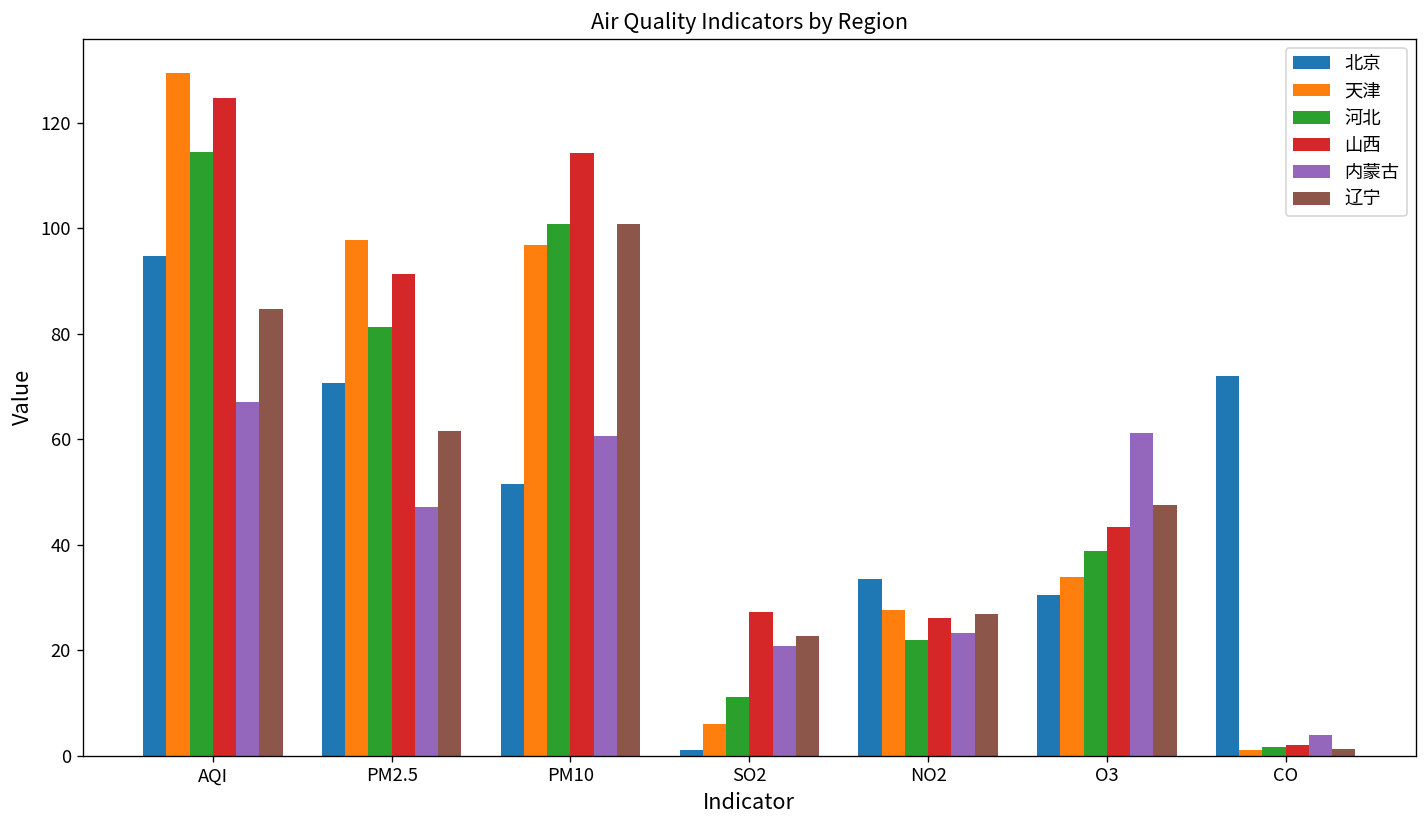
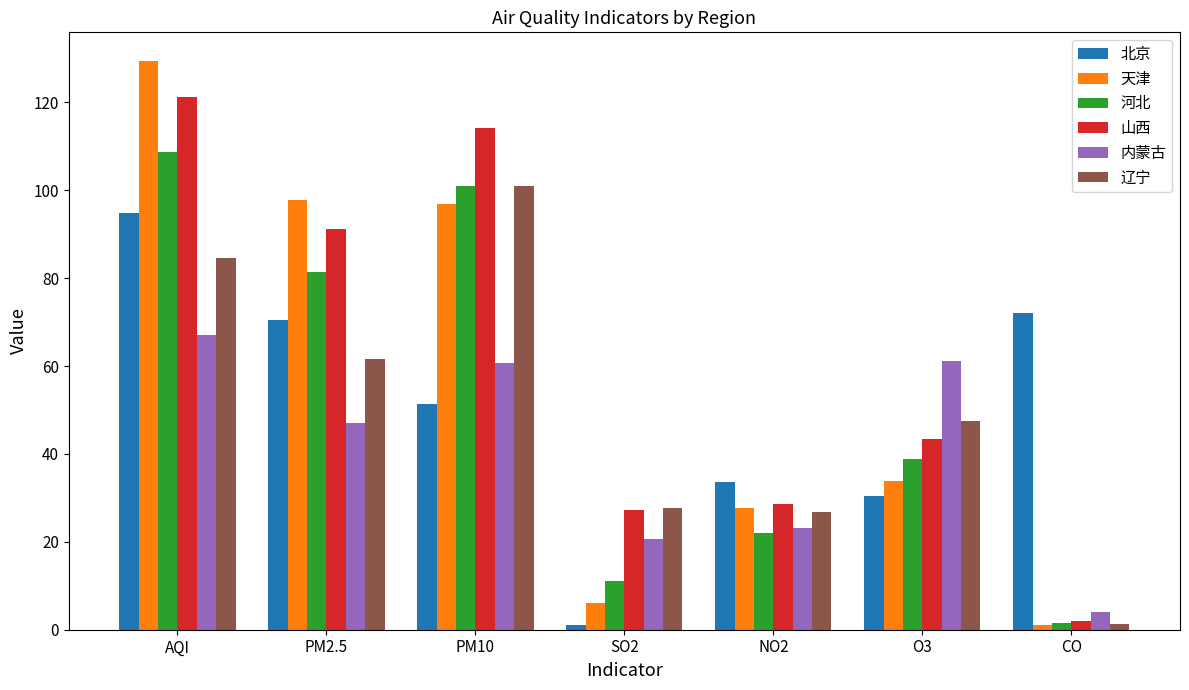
  {
    "北京": {
      "AQI": 95,
      "PM2.5": 71,
      "PM10": 51,
      "SO2": 1,
      "NO2": 34,
      "O3": 31,
      "CO": 72
    },
    "天津": {
      "AQI": 129,
      "PM2.5": 98,
      "PM10": 97,
      "SO2": 6,
      "NO2": 28,
      "O3": 34,
      "CO": 1
    },
    "河北": {
-     "AQI": 114,
+     "AQI": 109,
      "PM2.5": 81,
      "PM10": 101,
      "SO2": 11,
      "NO2": 22,
      "O3": 39,
      "CO": 2
    },
    "山西": {
-     "AQI": 125,
+     "AQI": 121,
      "PM2.5": 91,
      "PM10": 114,
      "SO2": 27,
-     "NO2": 26,
+     "NO2": 29,
      "O3": 43,
      "CO": 2
    },
    "内蒙古": {
      "AQI": 67,
      "PM2.5": 47,
      "PM10": 61,
      "SO2": 21,
      "NO2": 23,
      "O3": 61,
      "CO": 4
    },
    "辽宁": {
      "AQI": 85,
      "PM2.5": 62,
      "PM10": 101,
-     "SO2": 23,
+     "SO2": 28,
      "NO2": 27,
      "O3": 47,
      "CO": 1
    }
  }
